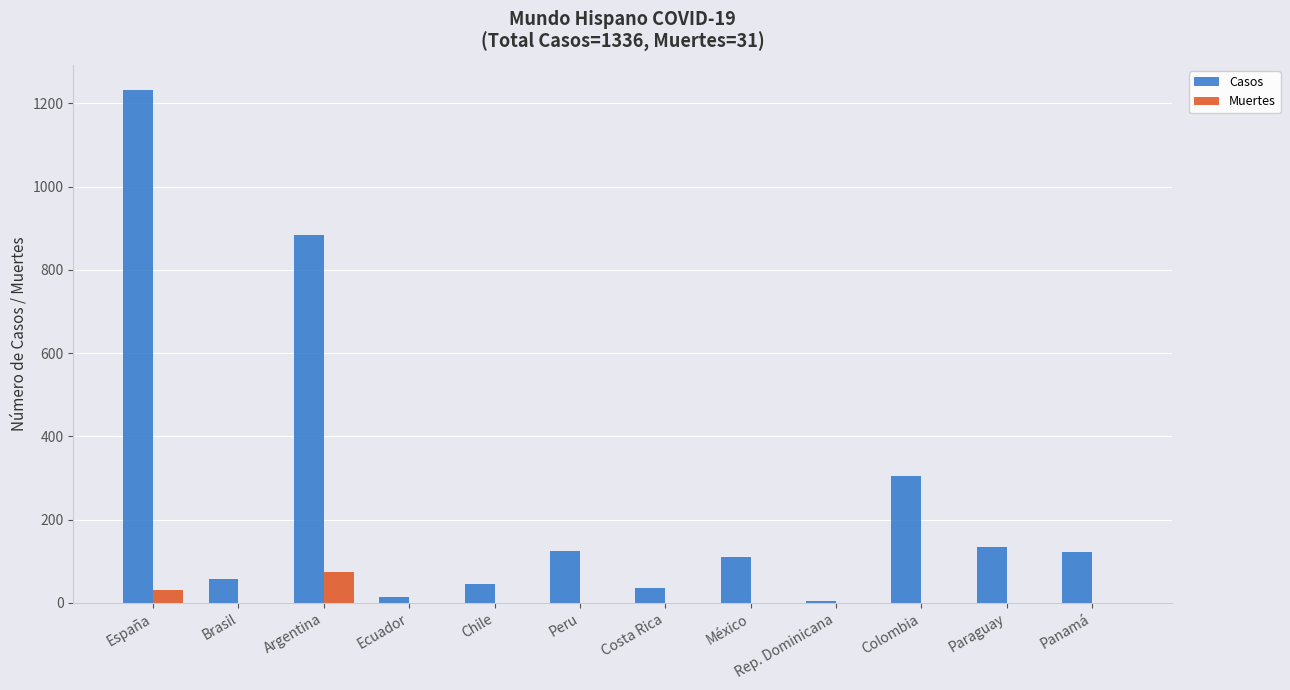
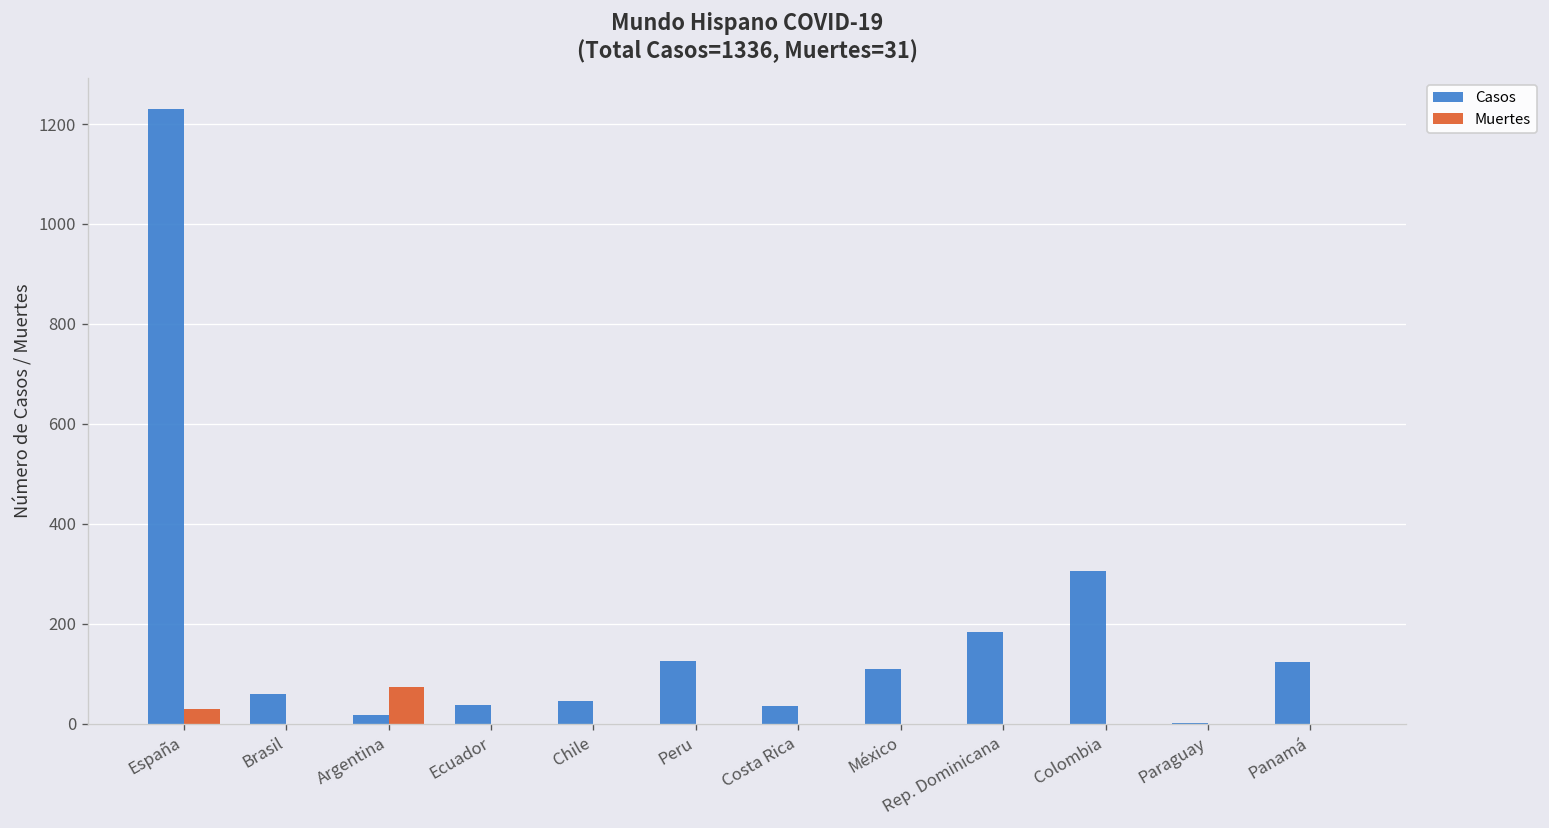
  {
    "Casos": {
      "España": 1230,
      "Brasil": 60,
-     "Argentina": 880,
-     "Ecuador": 20,
+     "Argentina": 20,
+     "Ecuador": 40,
      "Chile": 40,
      "Peru": 130,
      "Costa Rica": 40,
      "México": 110,
-     "Rep. Dominicana": 10,
+     "Rep. Dominicana": 180,
      "Colombia": 300,
-     "Paraguay": 130,
+     "Paraguay": 0,
      "Panamá": 120
    },
    "Muertes": {
      "España": 30,
      "Brasil": 0,
      "Argentina": 70,
      "Ecuador": 0,
      "Chile": 0,
      "Peru": 0,
      "Costa Rica": 0,
      "México": 0,
      "Rep. Dominicana": 0,
      "Colombia": 0,
      "Paraguay": 0,
      "Panamá": 0
    }
  }
